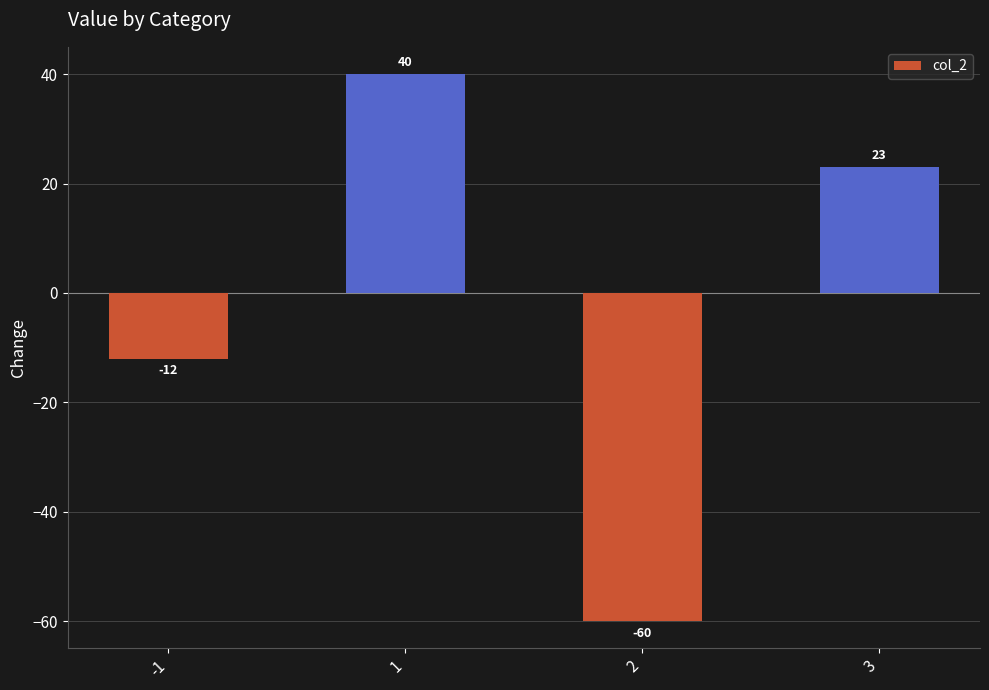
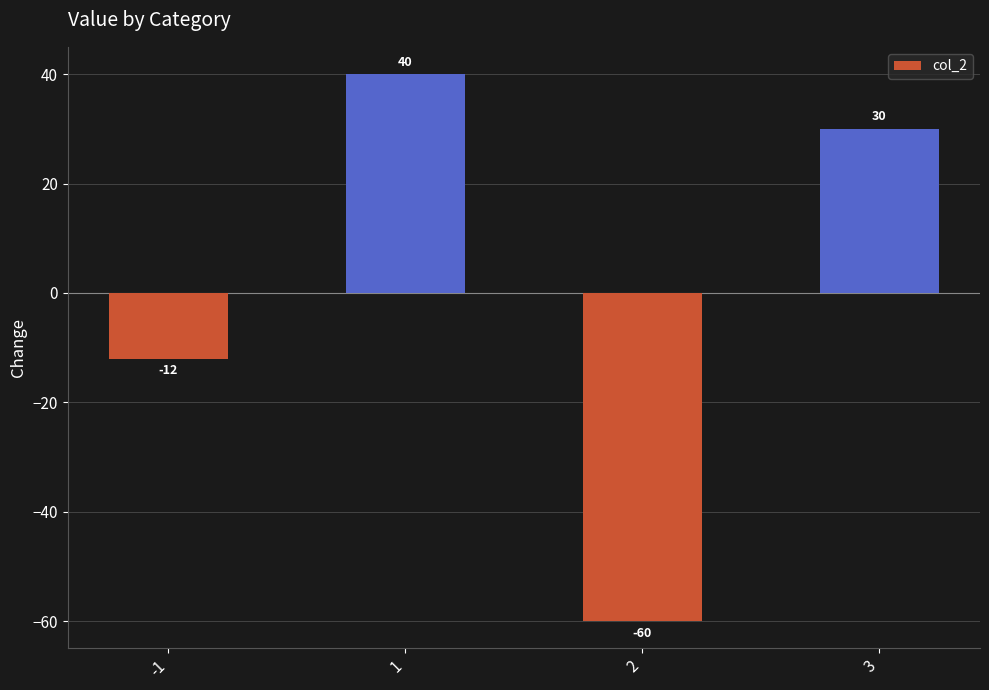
  {
    "-1": -12,
    "1": 40,
    "2": -60,
-   "3": 23
+   "3": 30
  }
